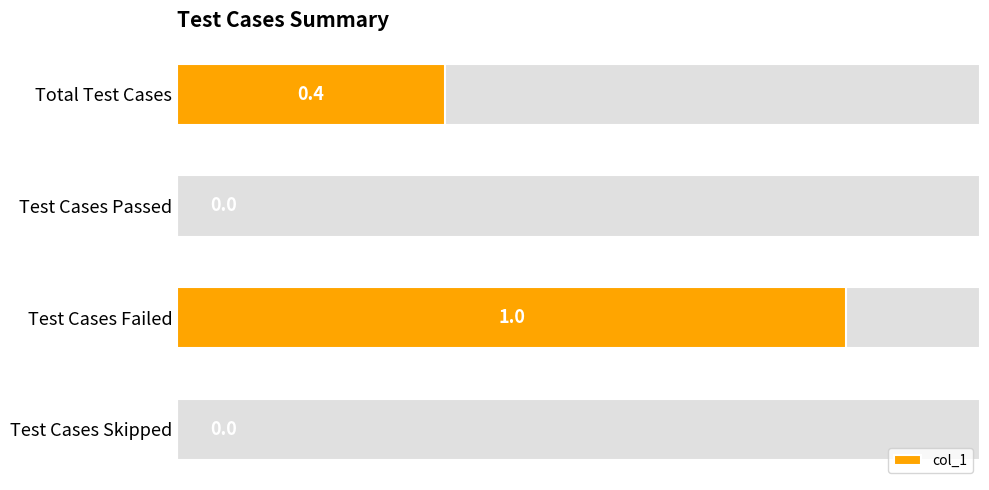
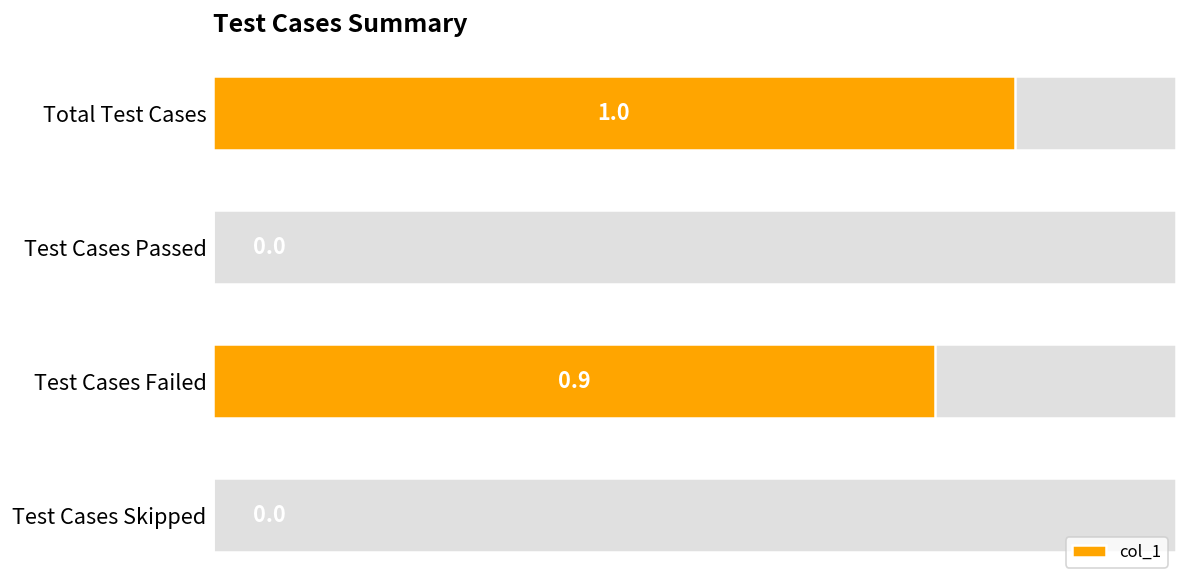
  {
    "col_1": {
-     "Total Test Cases": 0.4,
-     "Test Cases Failed": 1.0
+     "Total Test Cases": 1.0,
+     "Test Cases Failed": 0.9
    }
  }
